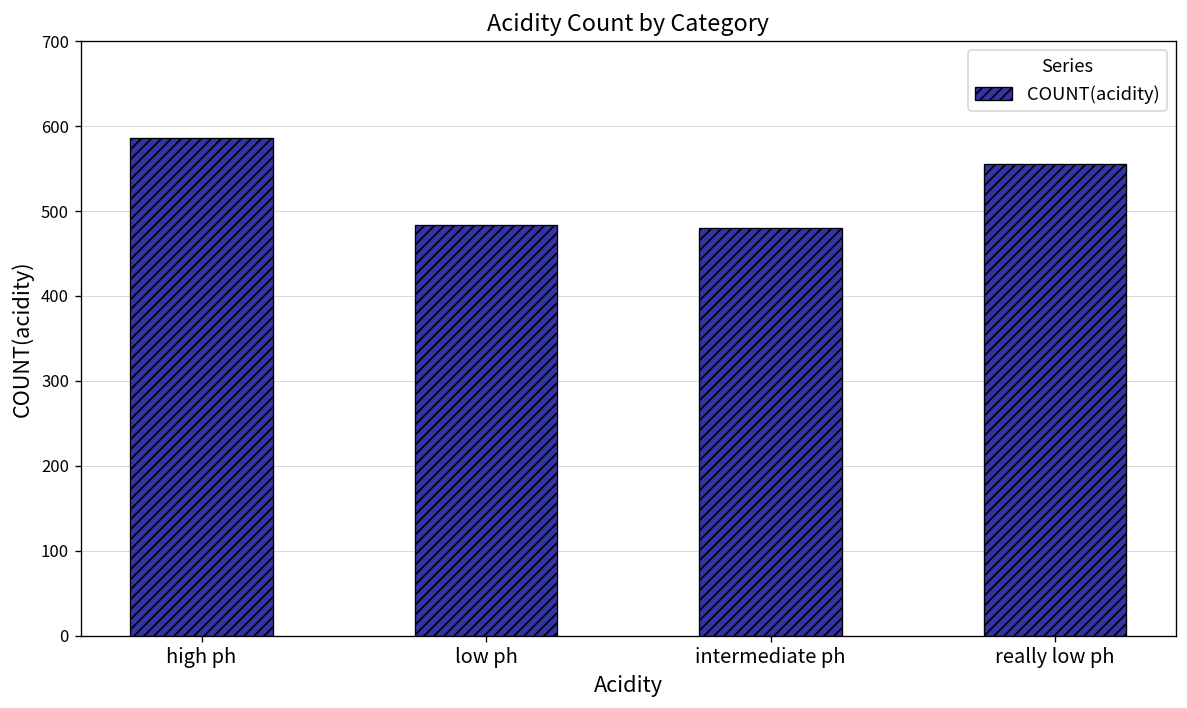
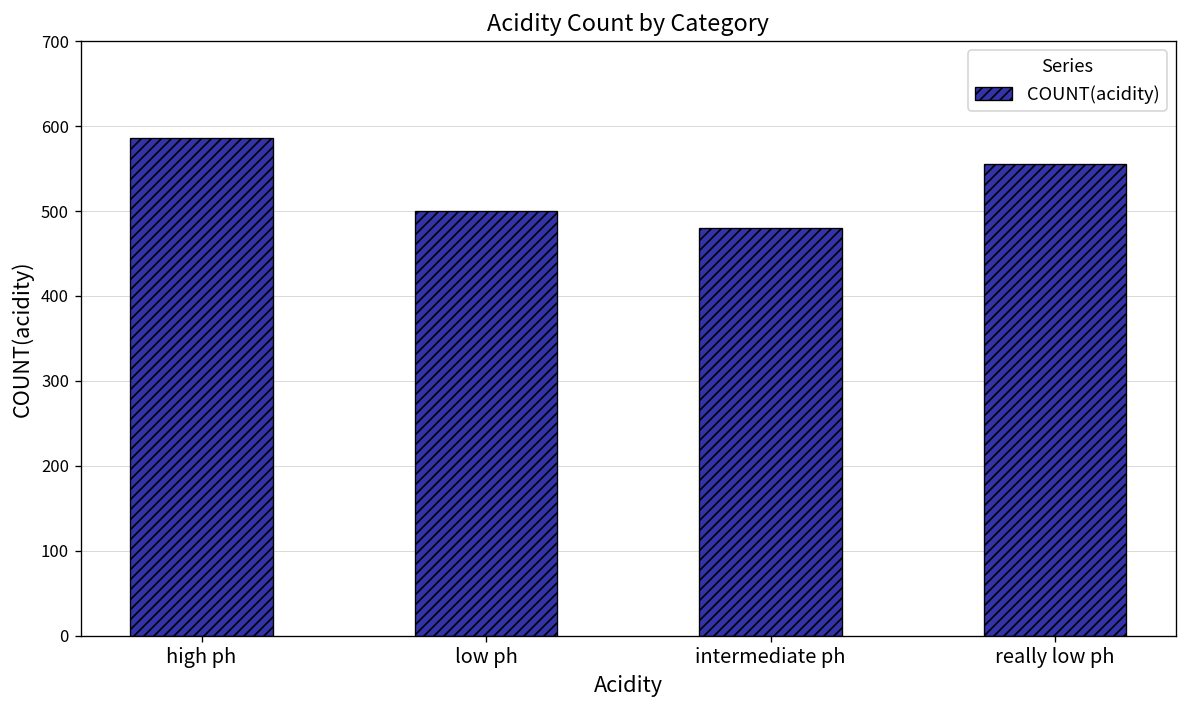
  {
    "high ph": 590,
-   "low ph": 480,
+   "low ph": 500,
    "intermediate ph": 480,
    "really low ph": 560
  }
